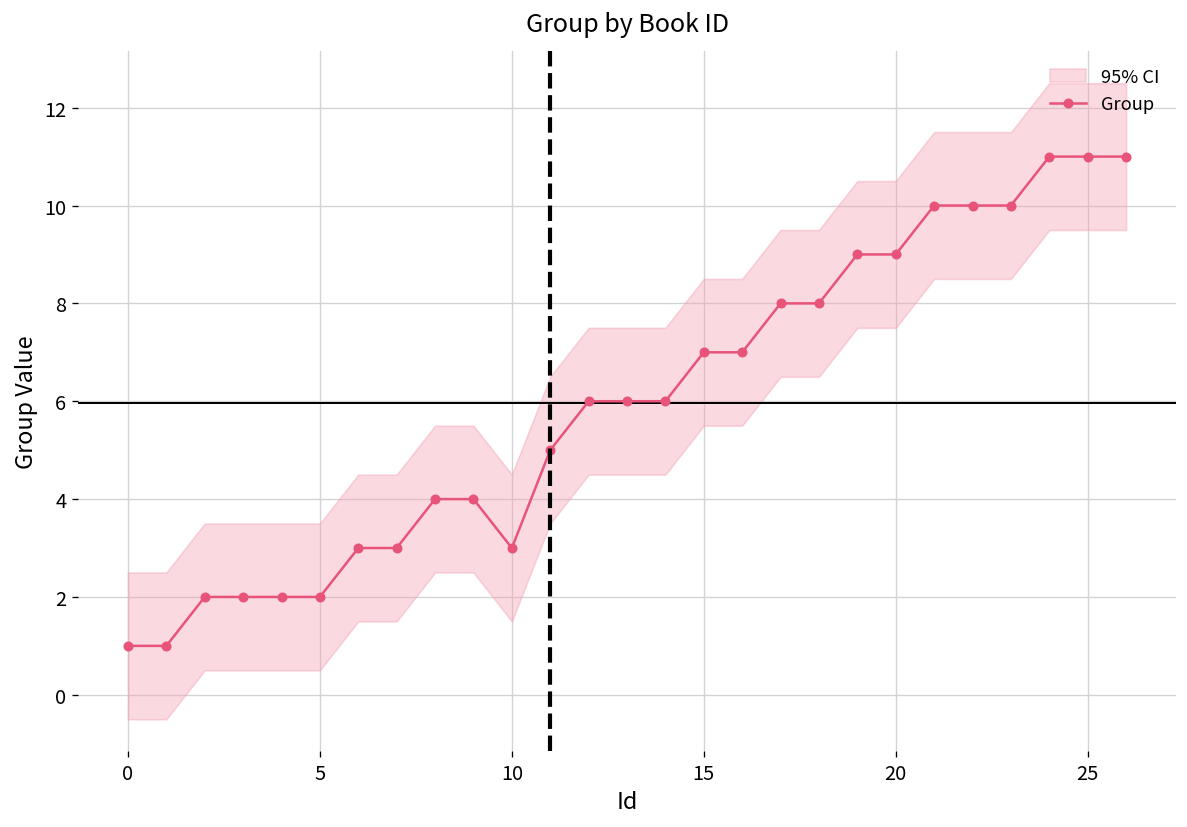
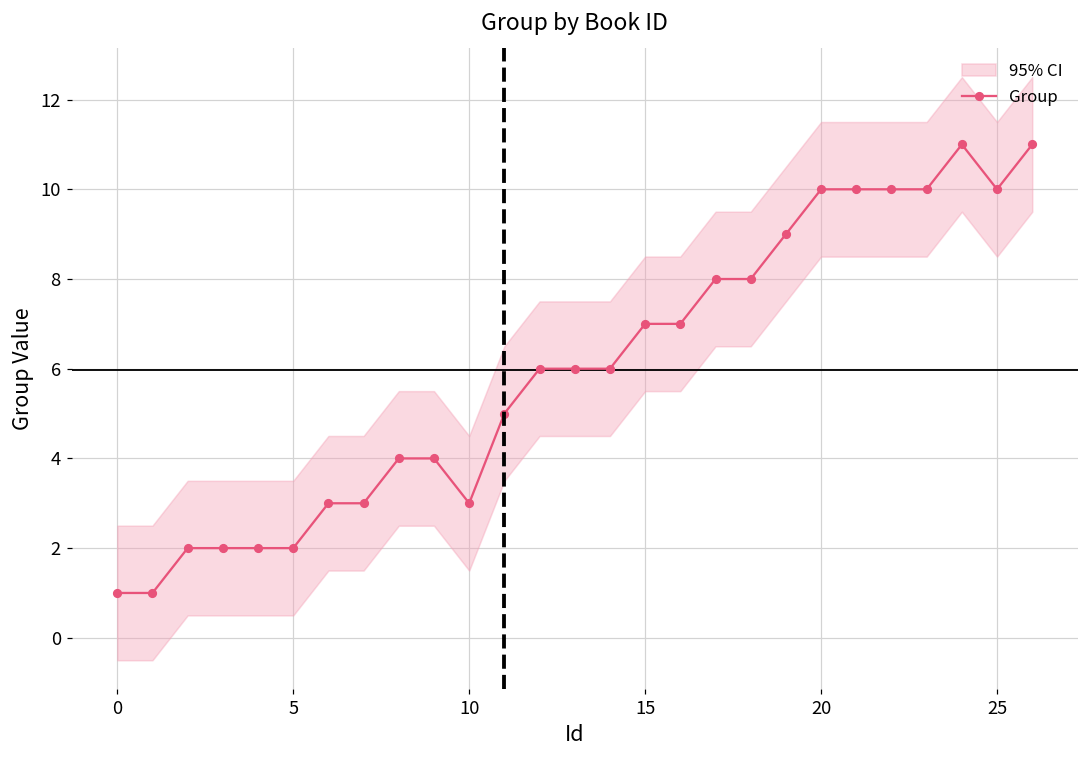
  {
    "Group": {
      "0": 1,
      "5": 2,
      "10": 3,
      "15": 7,
-     "20": 9,
-     "25": 11
+     "20": 10,
+     "25": 10
    }
  }
